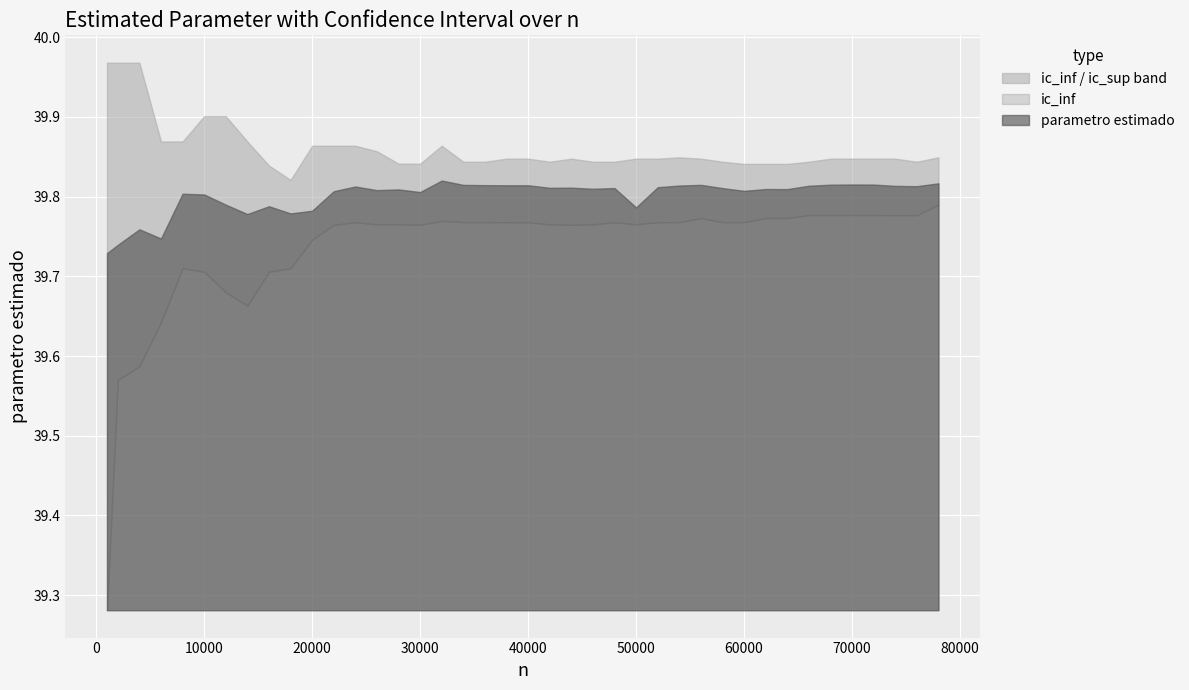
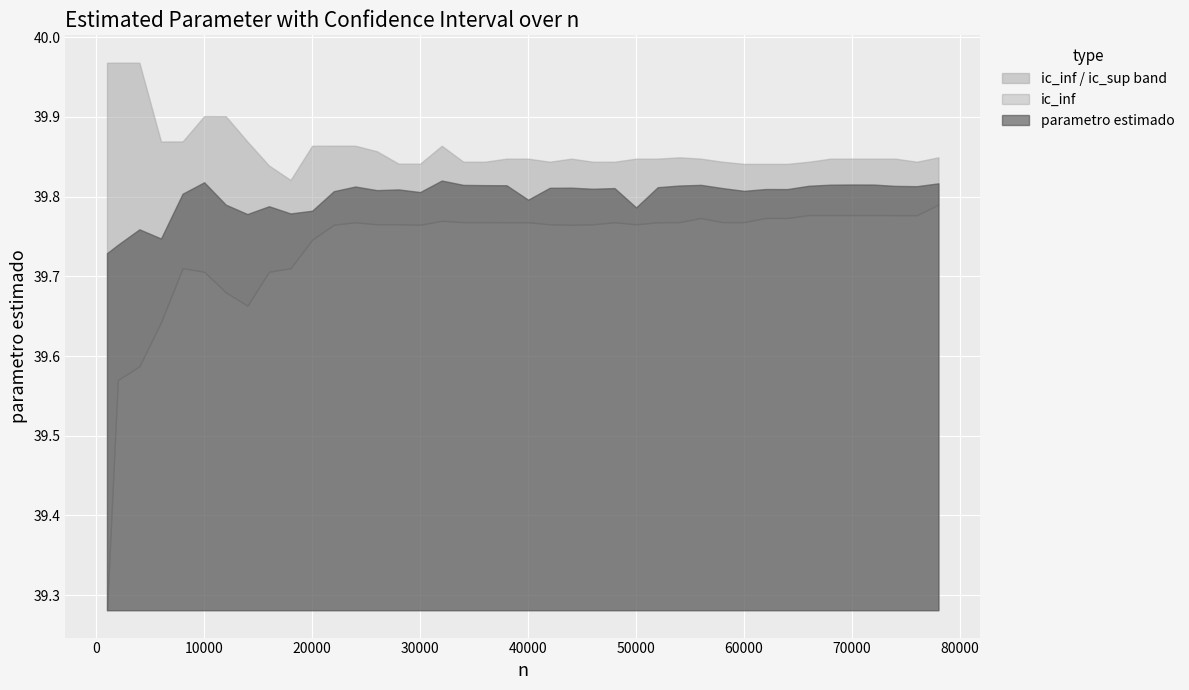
  {
    "parametro estimado": {
-     "10000": 39.80,
+     "10000": 39.82,
      "20000": 39.78,
      "30000": 39.81,
-     "40000": 39.81,
+     "40000": 39.80,
      "50000": 39.79,
      "60000": 39.81,
      "70000": 39.82
    }
  }
